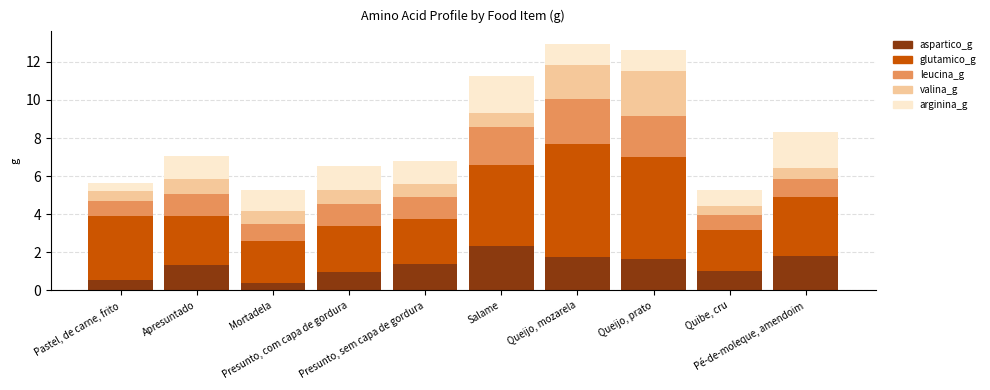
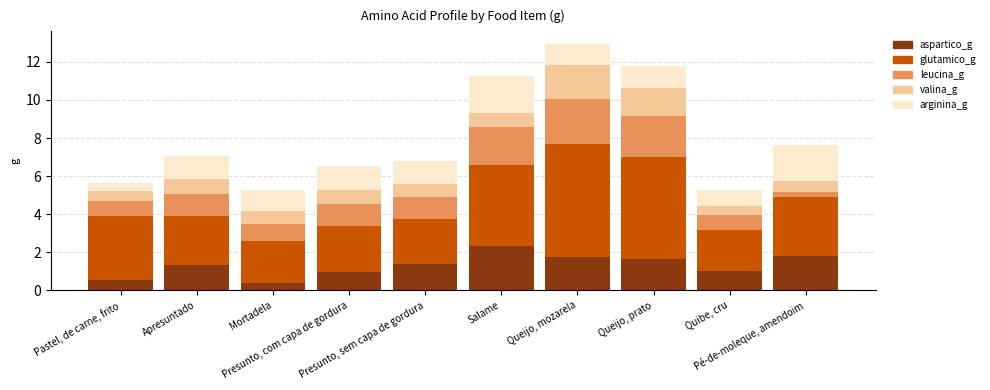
  {
    "aspartico_g": {
      "Pastel, de carne, frito": 0.5,
      "Apresuntado": 1.4,
      "Mortadela": 0.4,
      "Presunto, com capa de gordura": 1.0,
      "Presunto, sem capa de gordura": 1.4,
      "Salame": 2.3,
      "Queijo, mozarela": 1.8,
      "Queijo, prato": 1.7,
      "Quibe, cru": 1.0,
      "Pé-de-moleque, amendoim": 1.8
    },
    "glutamico_g": {
      "Pastel, de carne, frito": 3.4,
      "Apresuntado": 2.5,
      "Mortadela": 2.2,
      "Presunto, com capa de gordura": 2.4,
      "Presunto, sem capa de gordura": 2.4,
      "Salame": 4.2,
      "Queijo, mozarela": 5.9,
      "Queijo, prato": 5.3,
      "Quibe, cru": 2.2,
      "Pé-de-moleque, amendoim": 3.1
    },
    "leucina_g": {
      "Pastel, de carne, frito": 0.8,
      "Apresuntado": 1.2,
      "Mortadela": 0.9,
      "Presunto, com capa de gordura": 1.2,
      "Presunto, sem capa de gordura": 1.2,
      "Salame": 2.0,
      "Queijo, mozarela": 2.4,
      "Queijo, prato": 2.2,
      "Quibe, cru": 0.8,
-     "Pé-de-moleque, amendoim": 1.0
+     "Pé-de-moleque, amendoim": 0.3
    },
    "valina_g": {
      "Pastel, de carne, frito": 0.5,
      "Apresuntado": 0.8,
      "Mortadela": 0.7,
      "Presunto, com capa de gordura": 0.7,
      "Presunto, sem capa de gordura": 0.7,
      "Salame": 0.7,
      "Queijo, mozarela": 1.8,
-     "Queijo, prato": 2.3,
+     "Queijo, prato": 1.5,
      "Quibe, cru": 0.5,
      "Pé-de-moleque, amendoim": 0.6
    },
    "arginina_g": {
      "Pastel, de carne, frito": 0.4,
      "Apresuntado": 1.2,
      "Mortadela": 1.1,
      "Presunto, com capa de gordura": 1.2,
      "Presunto, sem capa de gordura": 1.2,
      "Salame": 2.0,
      "Queijo, mozarela": 1.1,
      "Queijo, prato": 1.1,
      "Quibe, cru": 0.8,
      "Pé-de-moleque, amendoim": 1.9
    }
  }
